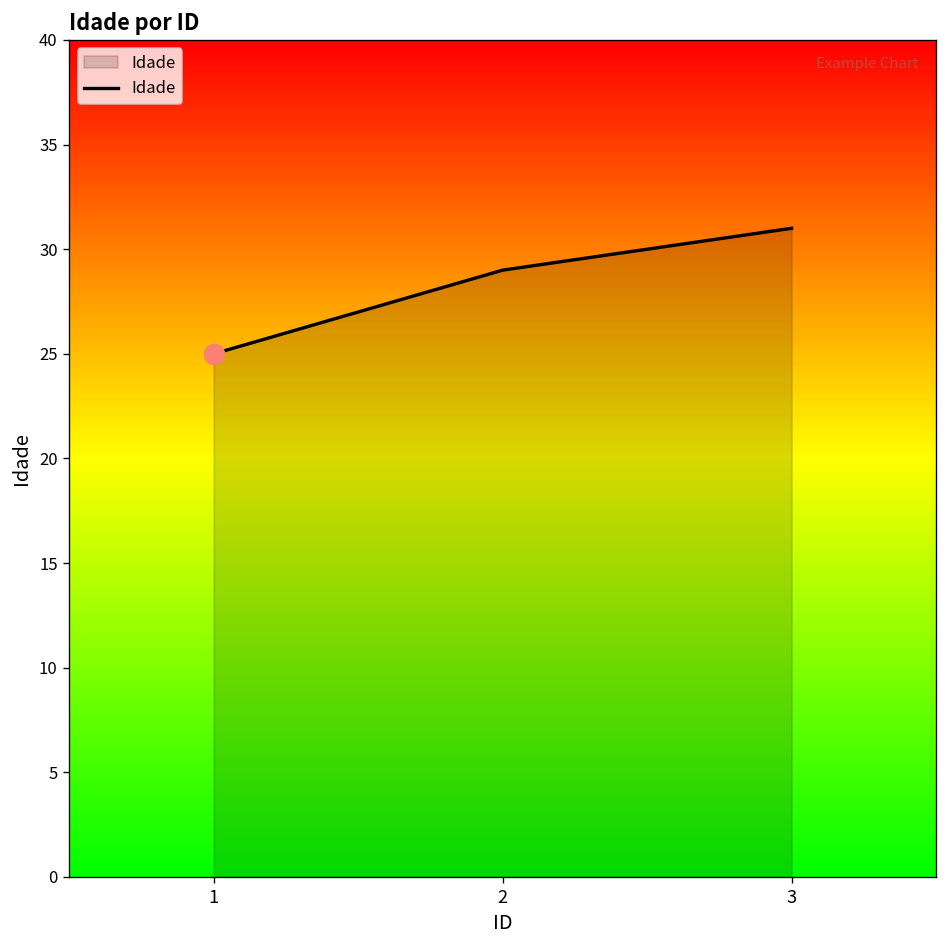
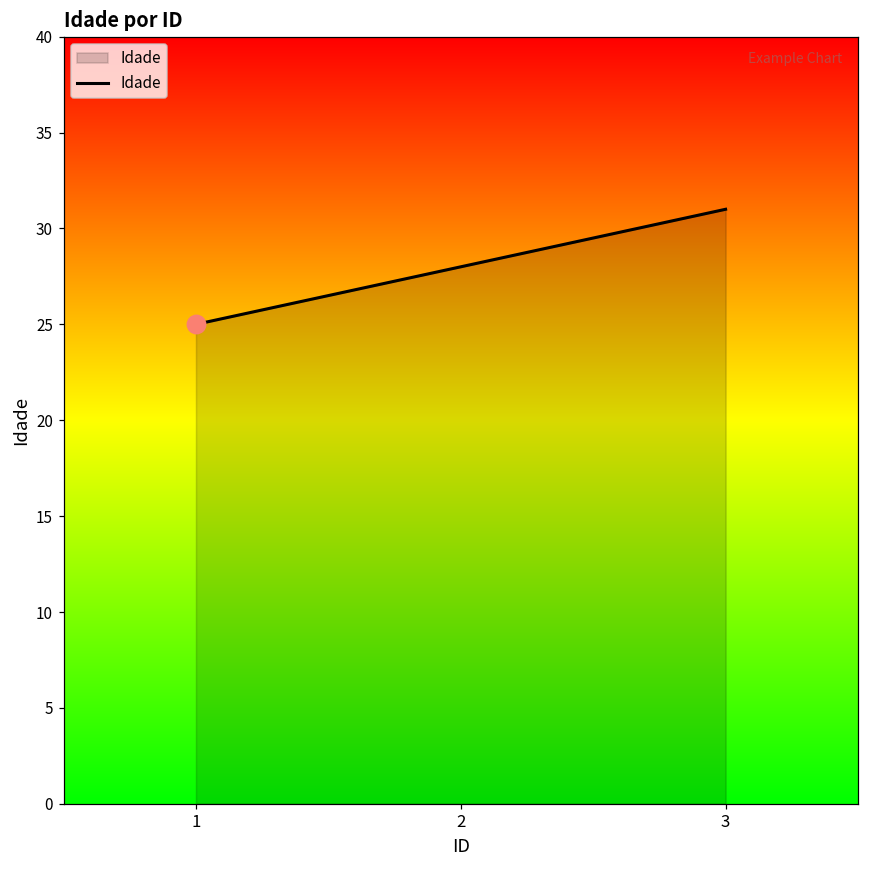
  {
    "Idade": {
-     "2": 29,
+     "2": 28,
      "3": 31
    }
  }
